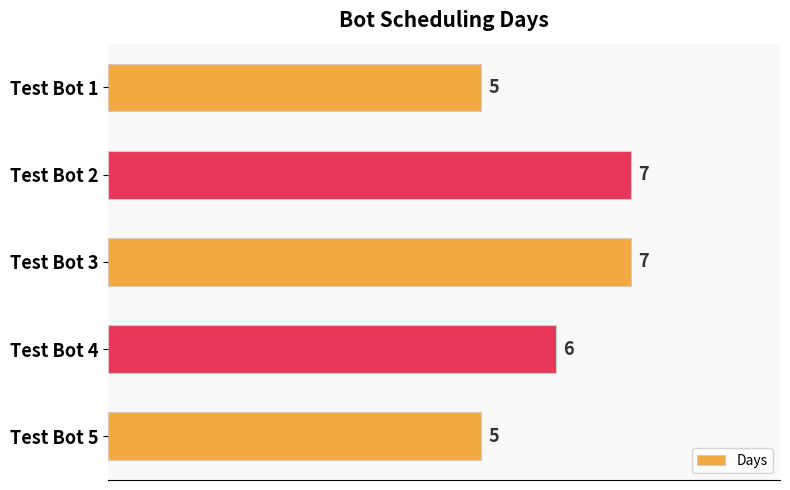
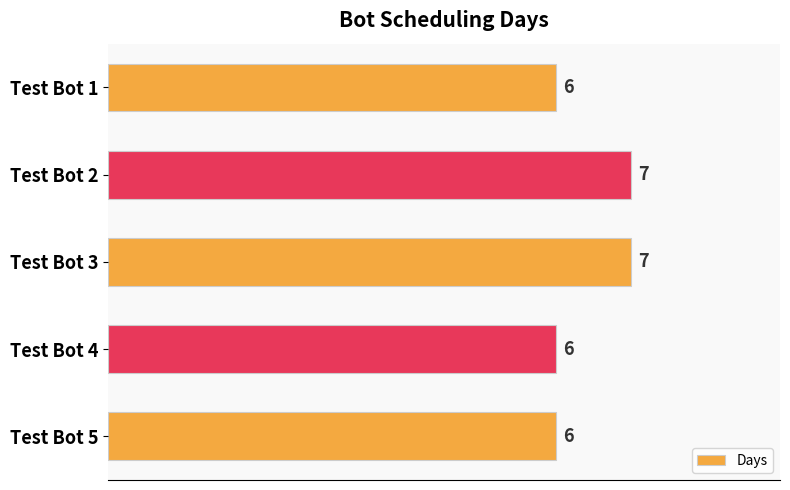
  {
-   "Test Bot 1": 5,
+   "Test Bot 1": 6,
    "Test Bot 2": 7,
    "Test Bot 3": 7,
    "Test Bot 4": 6,
-   "Test Bot 5": 5
+   "Test Bot 5": 6
  }
